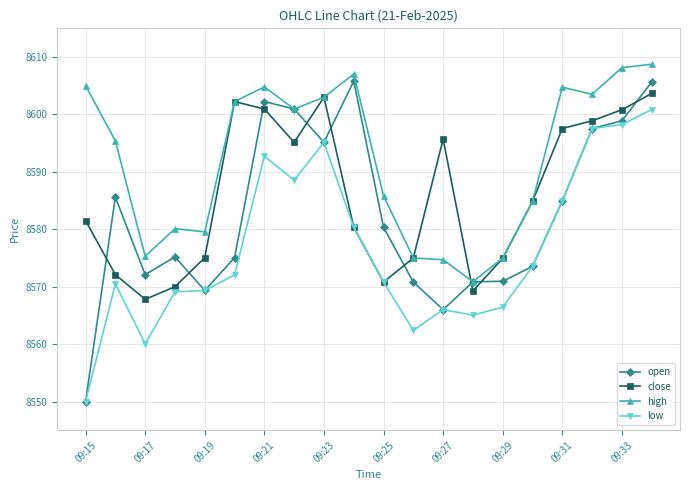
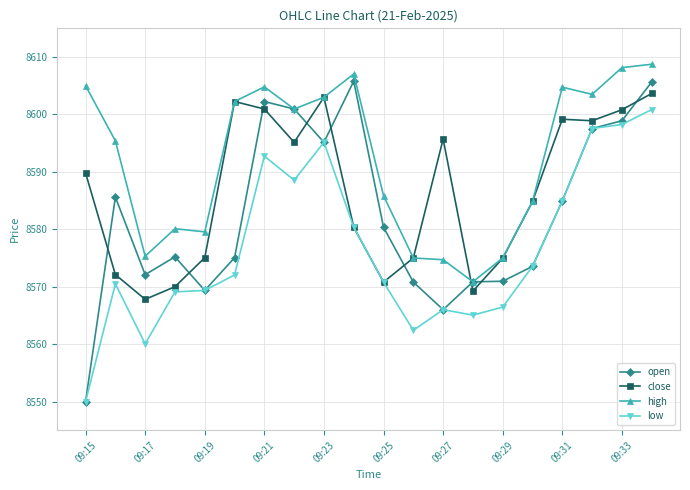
  {
    "close": {
-     "09:15": 8582,
+     "09:15": 8590,
      "09:17": 8568,
      "09:19": 8575,
      "09:21": 8601,
      "09:27": 8596,
-     "09:31": 8598,
+     "09:31": 8599,
      "09:33": 8601
    }
  }
